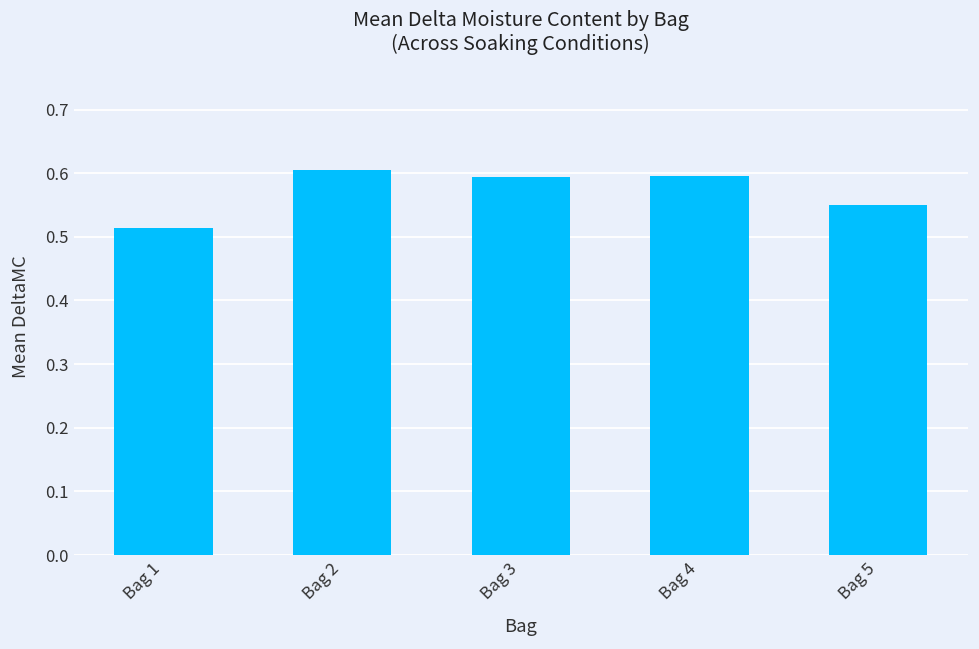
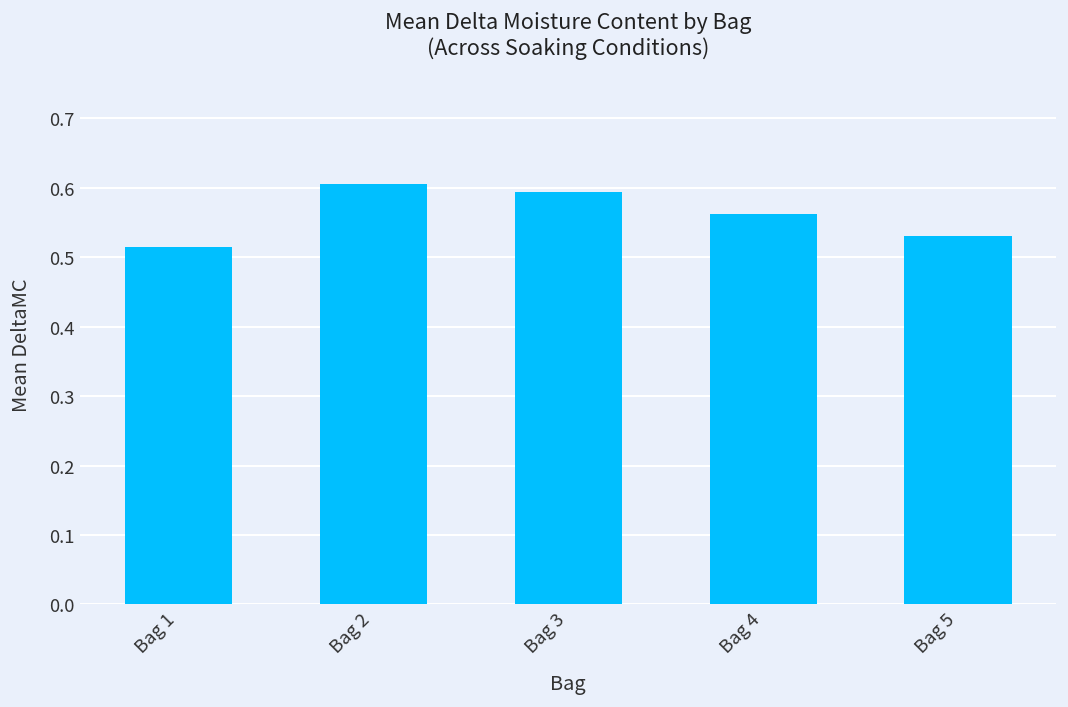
  {
    "Bag 1": 0.51,
    "Bag 2": 0.61,
    "Bag 3": 0.59,
-   "Bag 4": 0.60,
-   "Bag 5": 0.55
+   "Bag 4": 0.56,
+   "Bag 5": 0.53
  }
